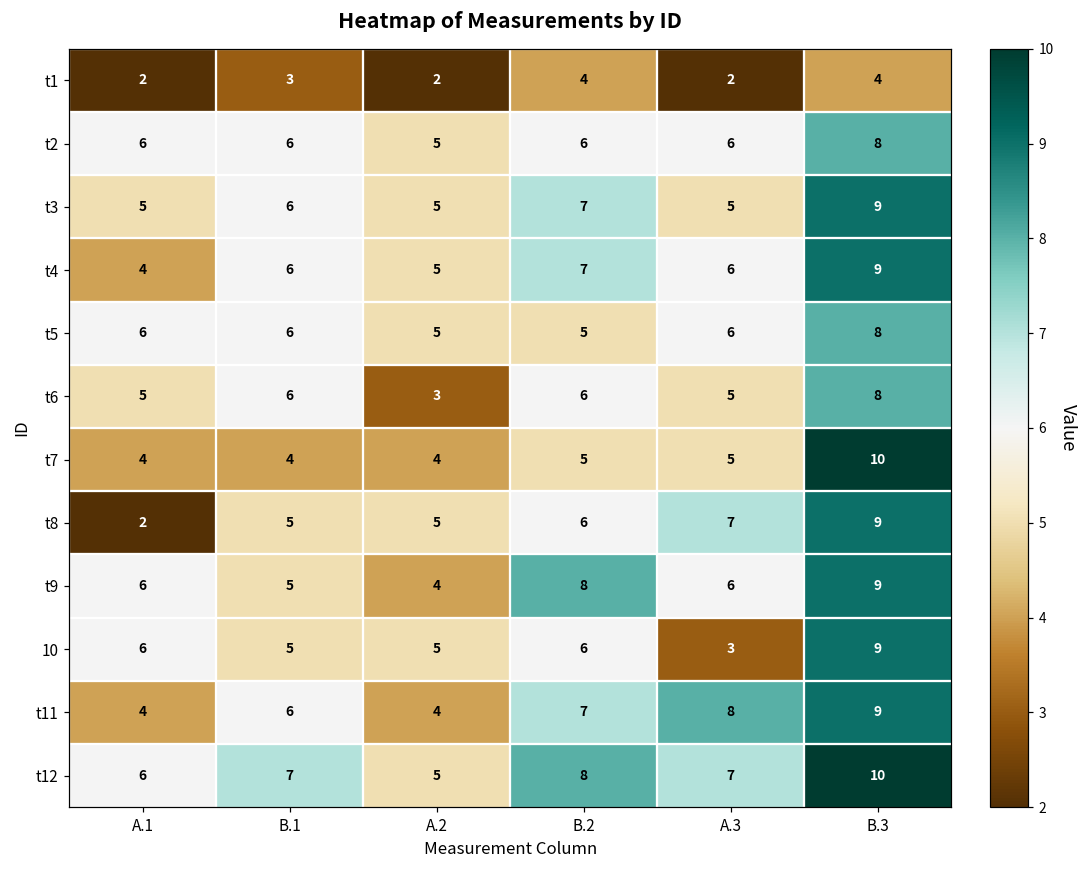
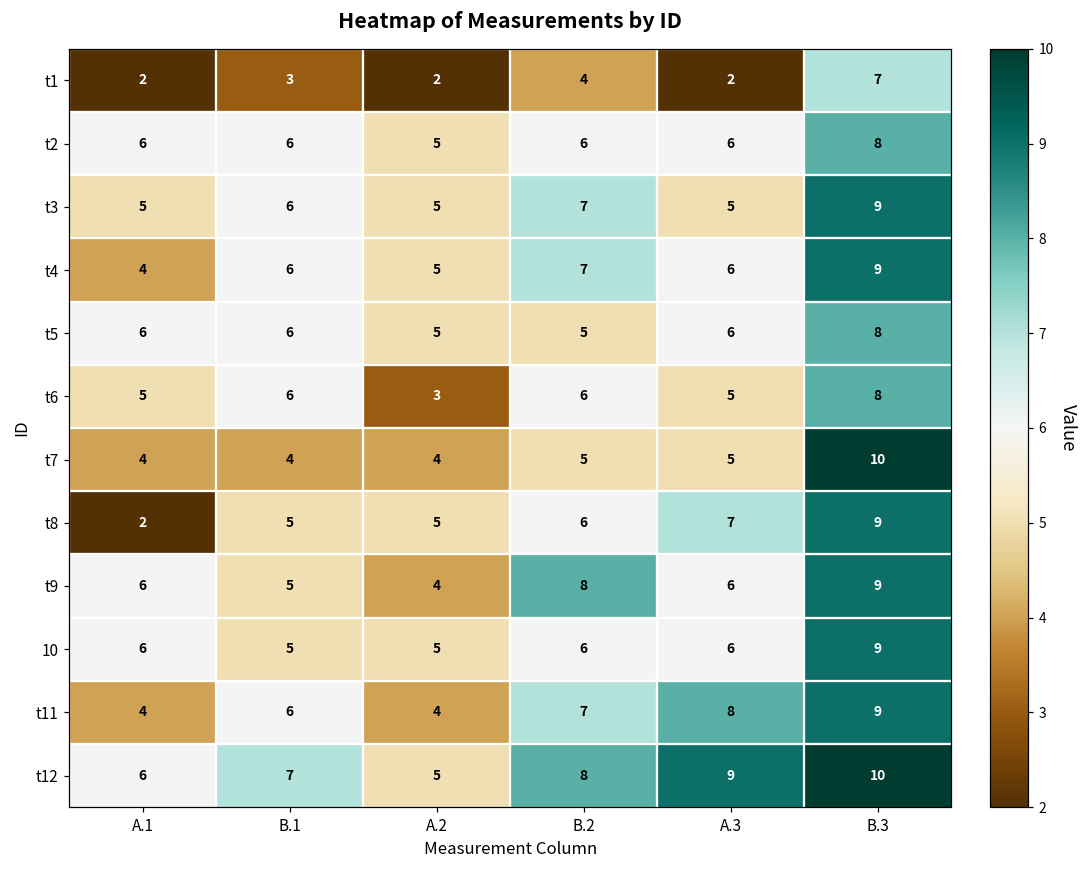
  {
    "t1": {
      "A.1": 2,
      "B.1": 3,
      "A.2": 2,
      "B.2": 4,
      "A.3": 2,
-     "B.3": 4
+     "B.3": 7
    },
    "t2": {
      "A.1": 6,
      "B.1": 6,
      "A.2": 5,
      "B.2": 6,
      "A.3": 6,
      "B.3": 8
    },
    "t3": {
      "A.1": 5,
      "B.1": 6,
      "A.2": 5,
      "B.2": 7,
      "A.3": 5,
      "B.3": 9
    },
    "t4": {
      "A.1": 4,
      "B.1": 6,
      "A.2": 5,
      "B.2": 7,
      "A.3": 6,
      "B.3": 9
    },
    "t5": {
      "A.1": 6,
      "B.1": 6,
      "A.2": 5,
      "B.2": 5,
      "A.3": 6,
      "B.3": 8
    },
    "t6": {
      "A.1": 5,
      "B.1": 6,
      "A.2": 3,
      "B.2": 6,
      "A.3": 5,
      "B.3": 8
    },
    "t7": {
      "A.1": 4,
      "B.1": 4,
      "A.2": 4,
      "B.2": 5,
      "A.3": 5,
      "B.3": 10
    },
    "t8": {
      "A.1": 2,
      "B.1": 5,
      "A.2": 5,
      "B.2": 6,
      "A.3": 7,
      "B.3": 9
    },
    "t9": {
      "A.1": 6,
      "B.1": 5,
      "A.2": 4,
      "B.2": 8,
      "A.3": 6,
      "B.3": 9
    },
    "10": {
      "A.1": 6,
      "B.1": 5,
      "A.2": 5,
      "B.2": 6,
-     "A.3": 3,
+     "A.3": 6,
      "B.3": 9
    },
    "t11": {
      "A.1": 4,
      "B.1": 6,
      "A.2": 4,
      "B.2": 7,
      "A.3": 8,
      "B.3": 9
    },
    "t12": {
      "A.1": 6,
      "B.1": 7,
      "A.2": 5,
      "B.2": 8,
-     "A.3": 7,
+     "A.3": 9,
      "B.3": 10
    }
  }
